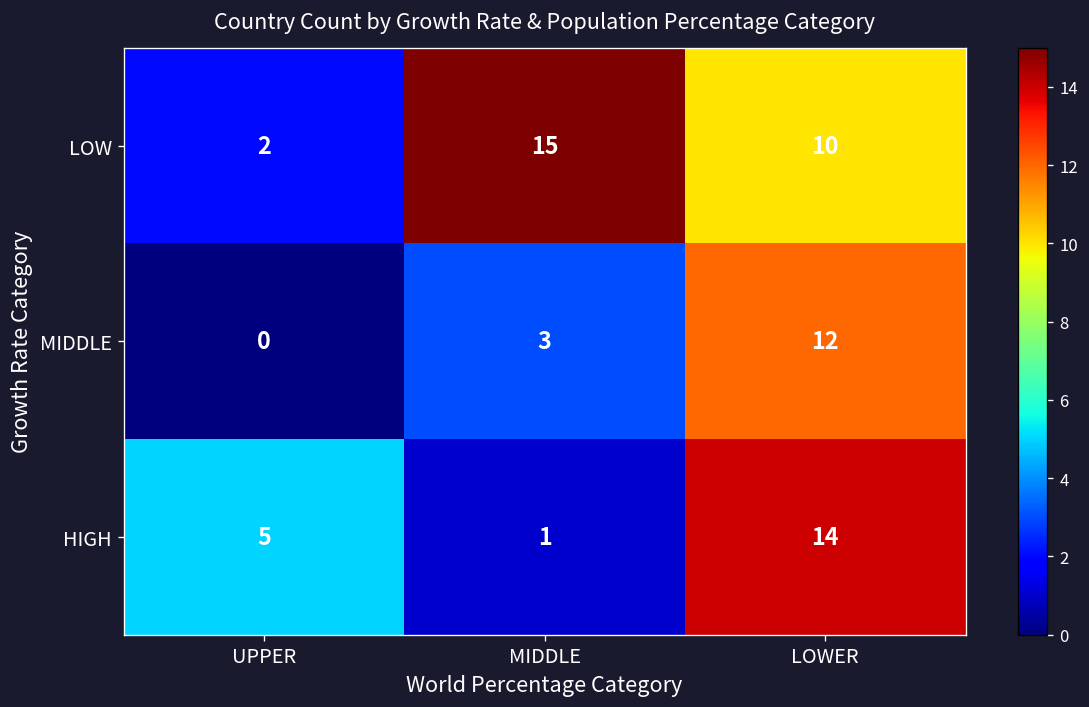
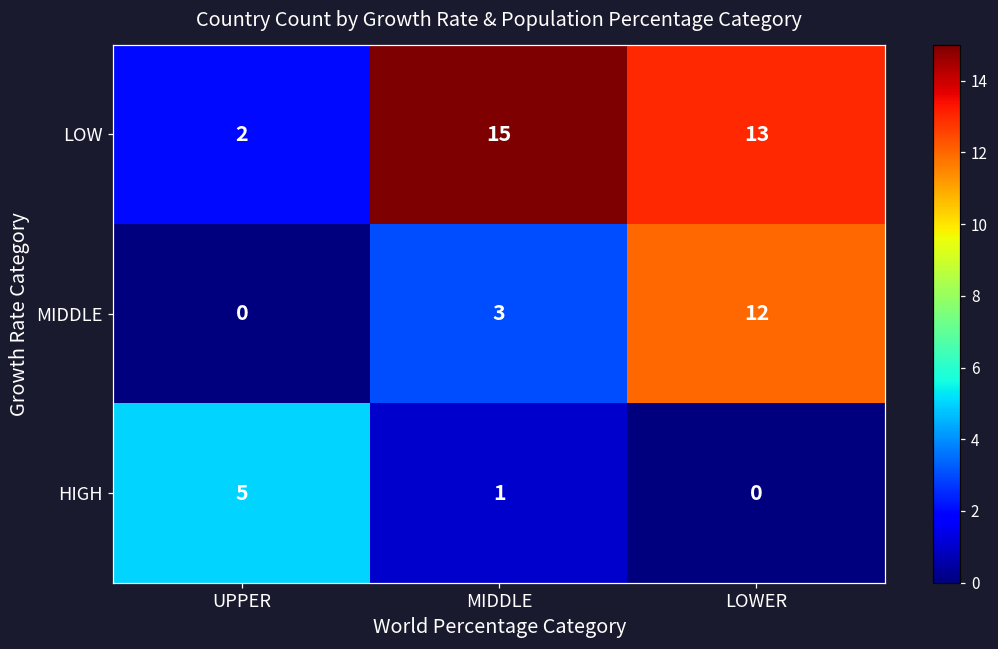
  {
    "LOW": {
      "UPPER": 2,
      "MIDDLE": 15,
-     "LOWER": 10
+     "LOWER": 13
    },
    "MIDDLE": {
      "UPPER": 0,
      "MIDDLE": 3,
      "LOWER": 12
    },
    "HIGH": {
      "UPPER": 5,
      "MIDDLE": 1,
-     "LOWER": 14
+     "LOWER": 0
    }
  }
